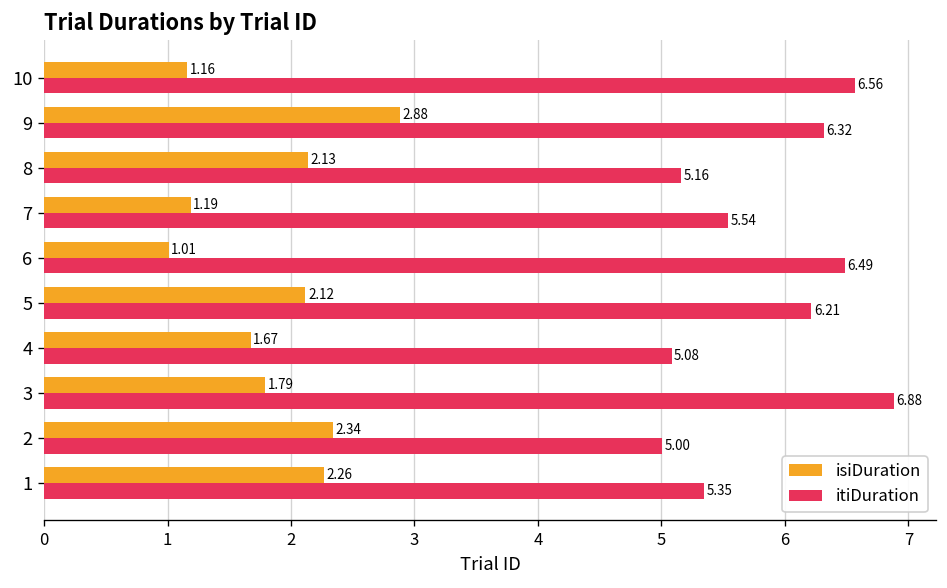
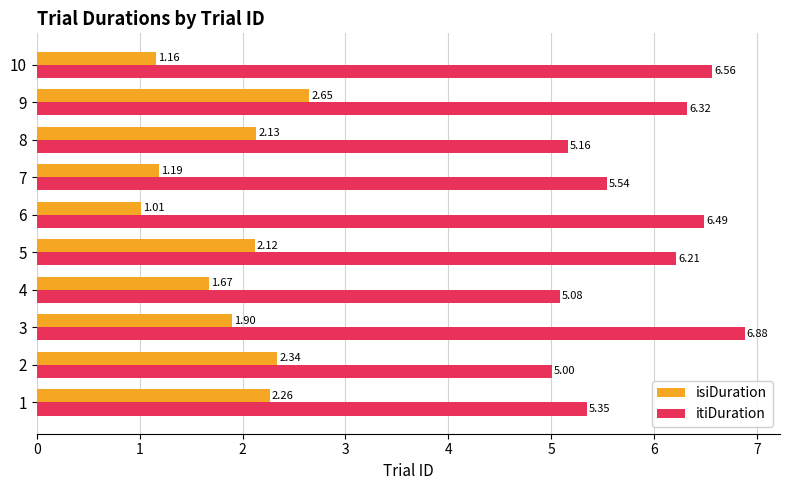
  {
    "isiDuration": {
      "10": 1.16,
-     "9": 2.88,
+     "9": 2.65,
      "8": 2.13,
      "7": 1.19,
      "6": 1.01,
      "5": 2.12,
      "4": 1.67,
-     "3": 1.79,
+     "3": 1.90,
      "2": 2.34,
      "1": 2.26
    },
    "itiDuration": {
      "10": 6.56,
      "9": 6.32,
      "8": 5.16,
      "7": 5.54,
      "6": 6.49,
      "5": 6.21,
      "4": 5.08,
      "3": 6.88,
      "2": 5.00,
      "1": 5.35
    }
  }
